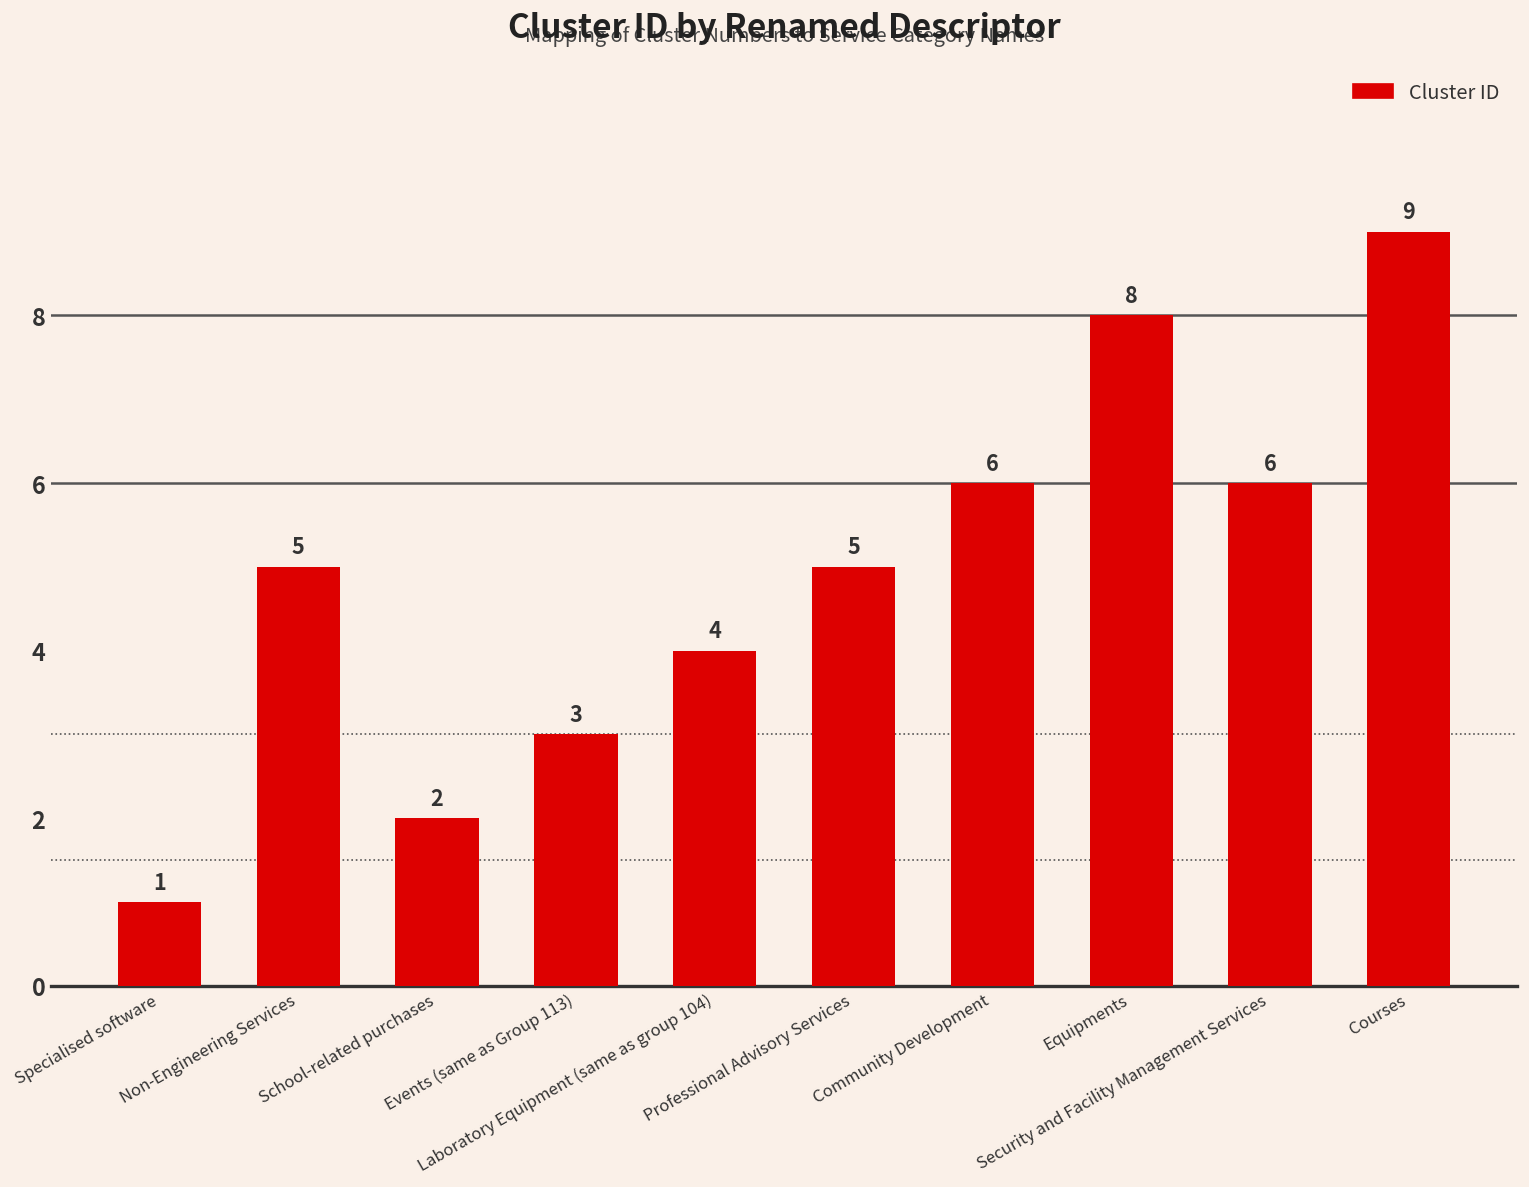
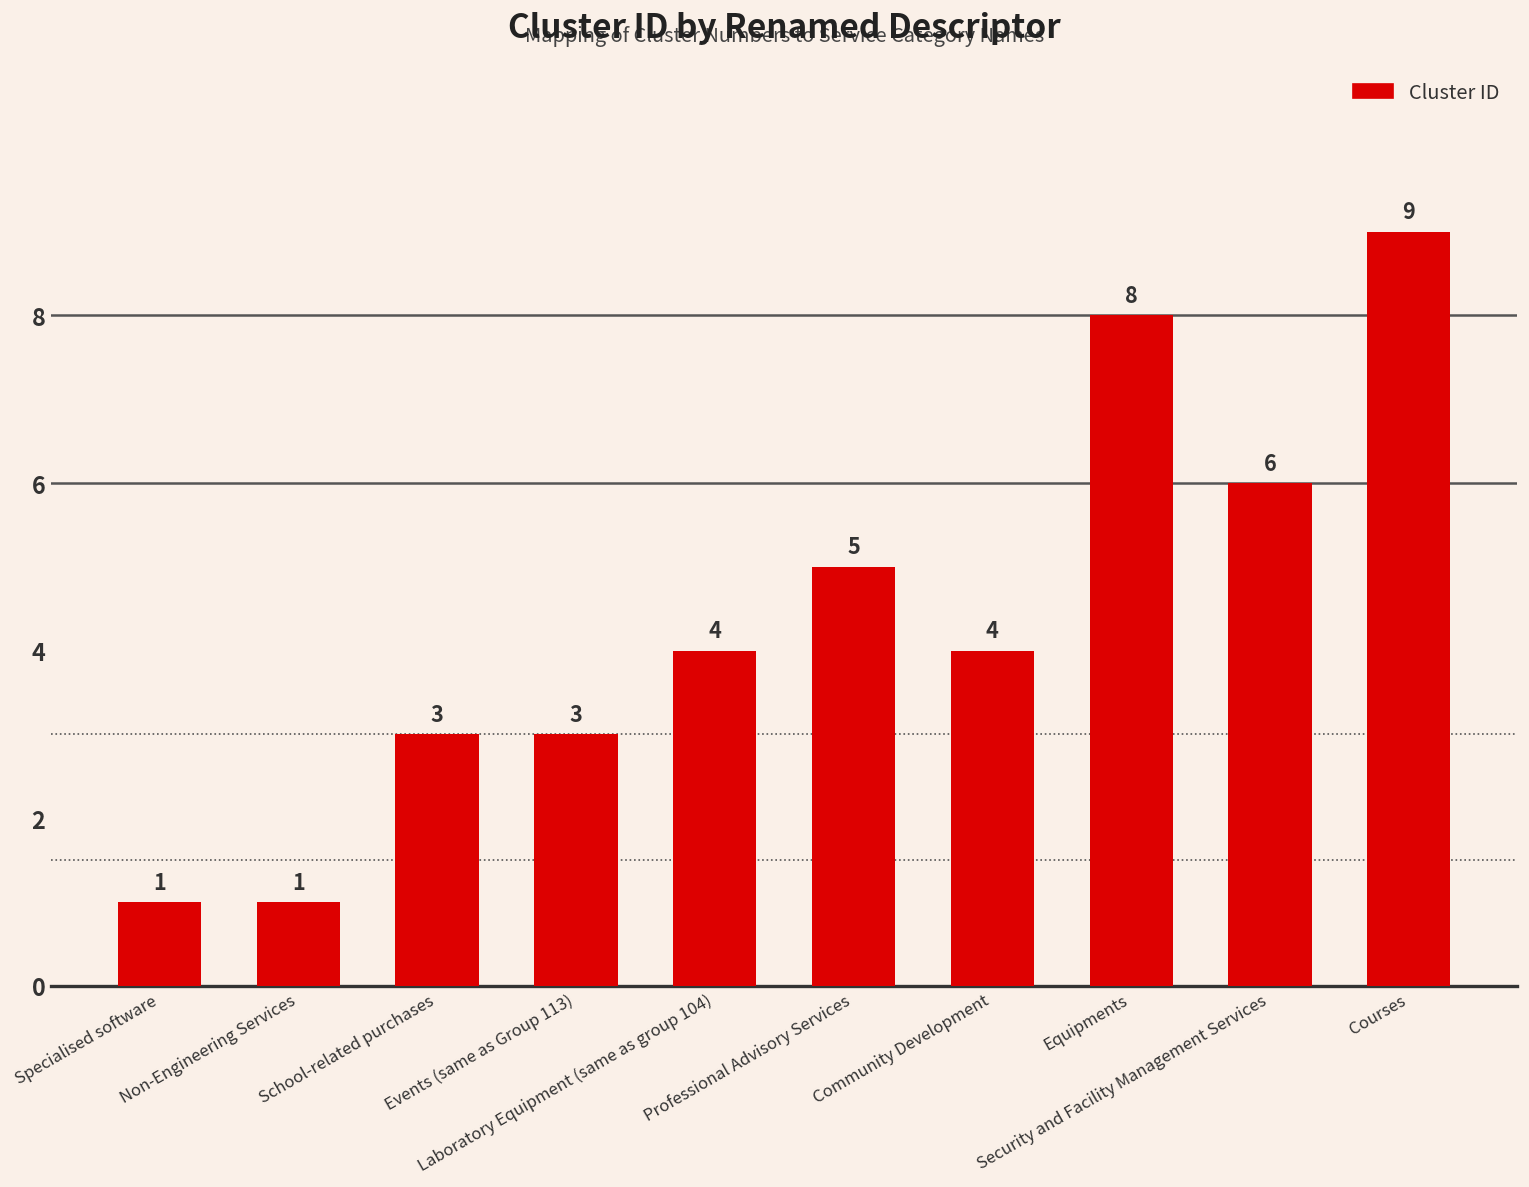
  {
    "Specialised software": 1,
-   "Non-Engineering Services": 5,
-   "School-related purchases": 2,
+   "Non-Engineering Services": 1,
+   "School-related purchases": 3,
    "Events (same as Group 113)": 3,
    "Laboratory Equipment (same as group 104)": 4,
    "Professional Advisory Services": 5,
-   "Community Development": 6,
+   "Community Development": 4,
    "Equipments": 8,
    "Security and Facility Management Services": 6,
    "Courses": 9
  }
